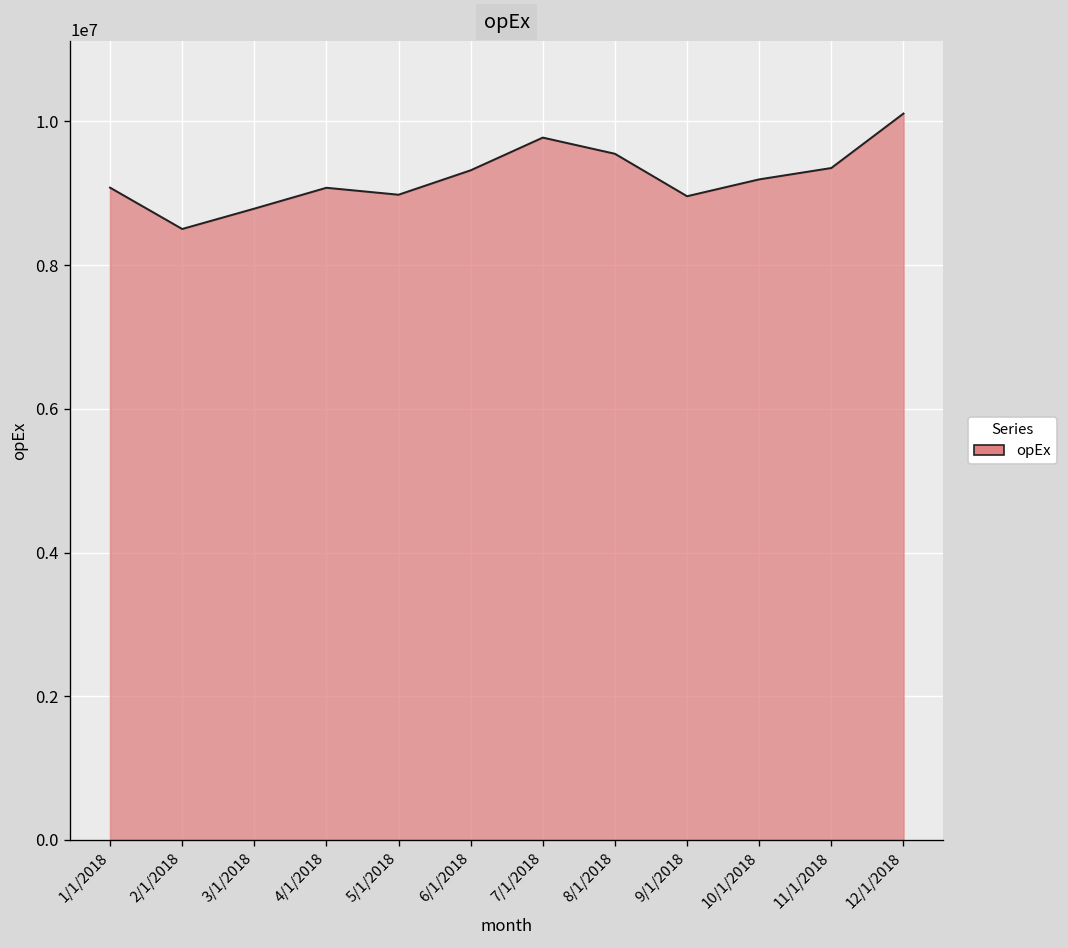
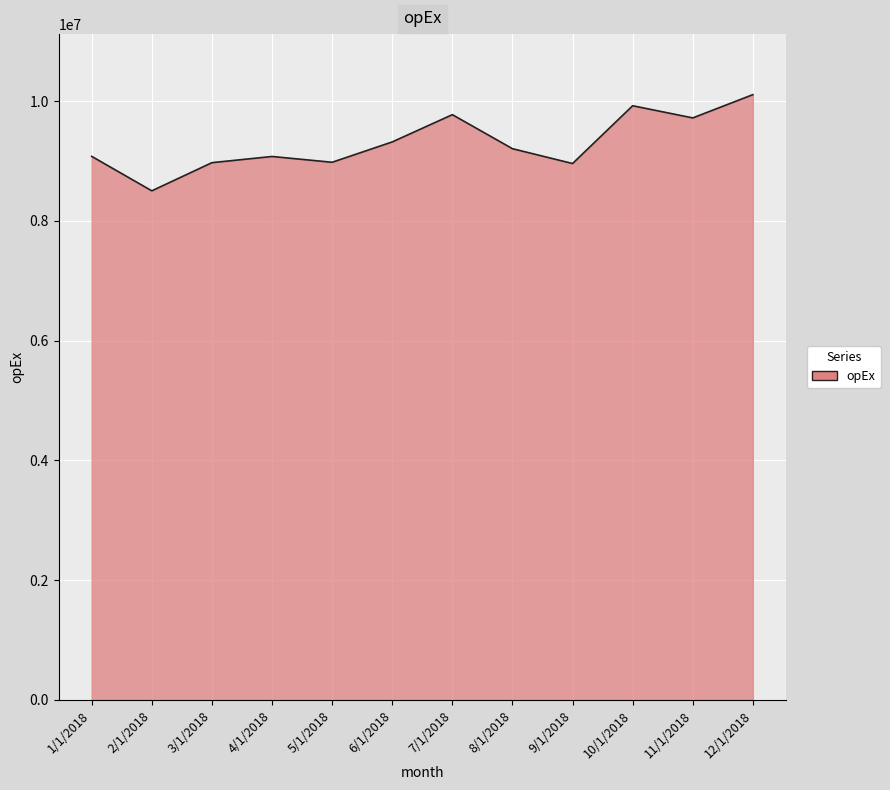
  {
    "1/1/2018": 9100000,
    "2/1/2018": 8500000,
-   "3/1/2018": 8800000,
+   "3/1/2018": 9000000,
    "4/1/2018": 9100000,
    "5/1/2018": 9000000,
    "6/1/2018": 9300000,
    "7/1/2018": 9800000,
-   "8/1/2018": 9500000,
+   "8/1/2018": 9200000,
    "9/1/2018": 9000000,
-   "10/1/2018": 9200000,
-   "11/1/2018": 9400000,
+   "10/1/2018": 9900000,
+   "11/1/2018": 9700000,
    "12/1/2018": 10100000
  }
